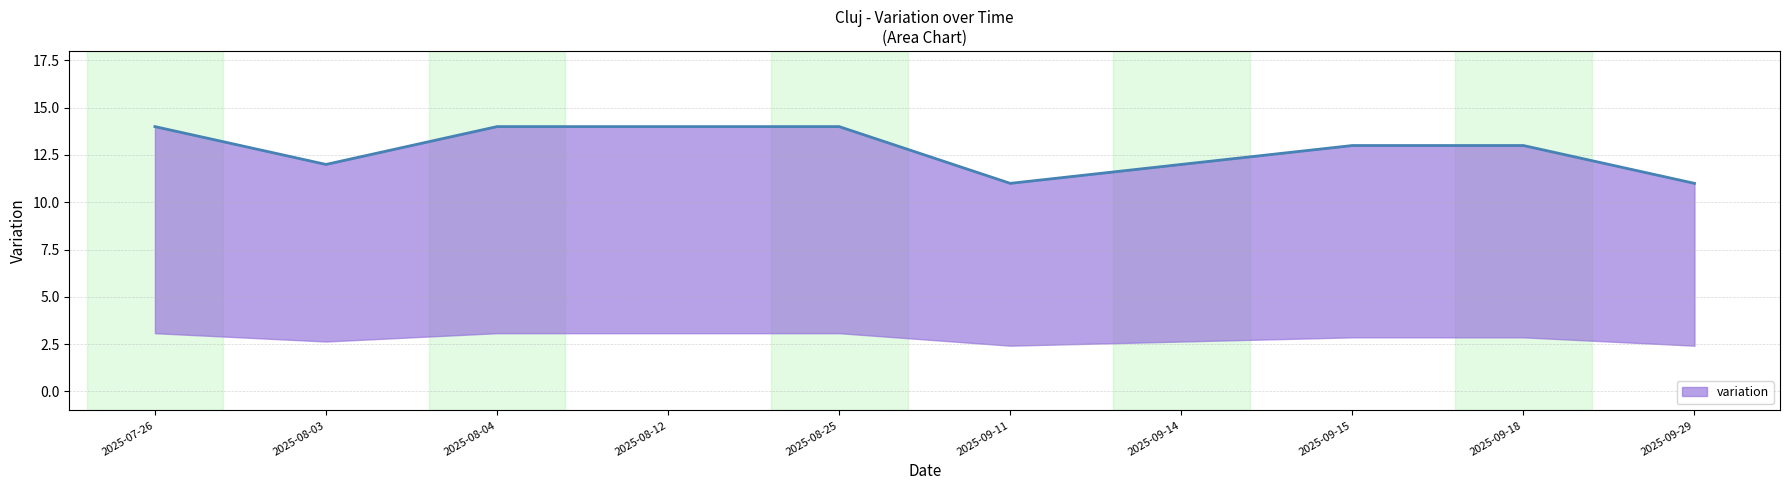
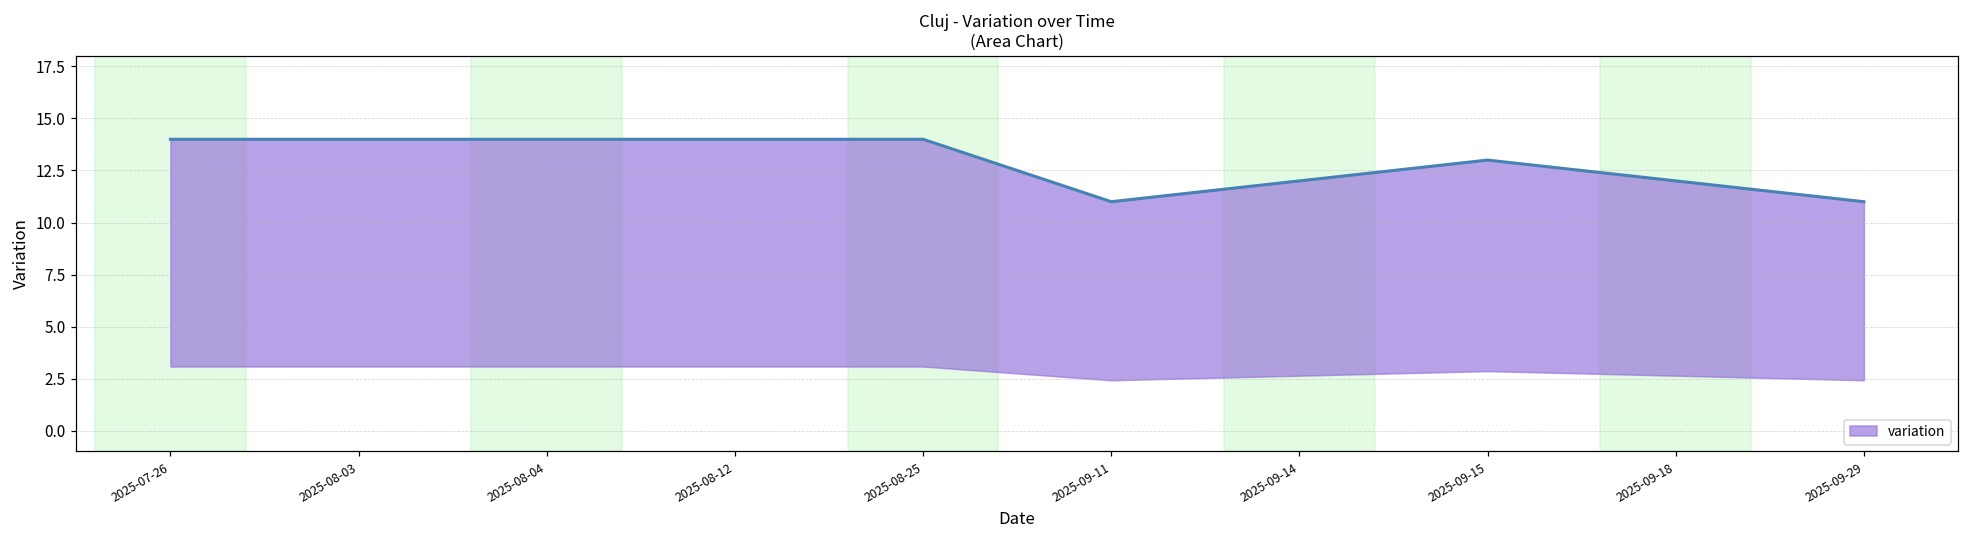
  {
    "2025-07-26": 14,
-   "2025-08-03": 12,
+   "2025-08-03": 14,
    "2025-08-04": 14,
    "2025-08-12": 14,
    "2025-08-25": 14,
    "2025-09-11": 11,
    "2025-09-14": 12,
    "2025-09-15": 13,
-   "2025-09-18": 13,
+   "2025-09-18": 12,
    "2025-09-29": 11
  }
